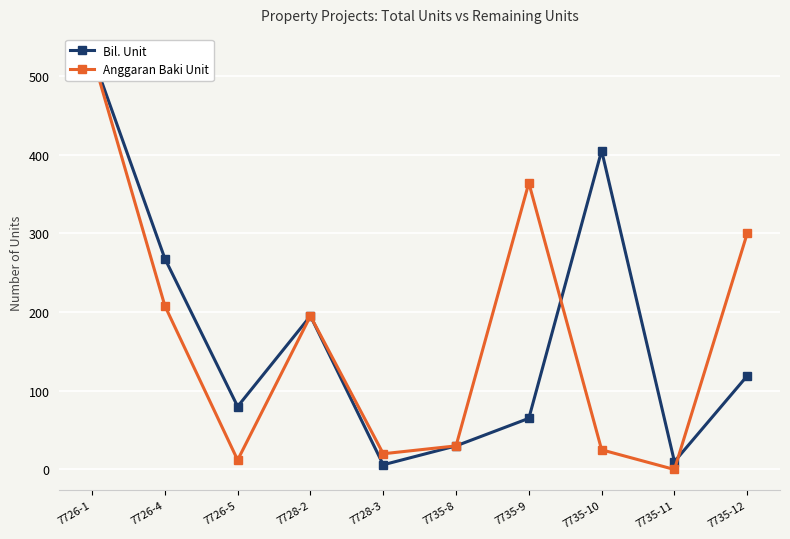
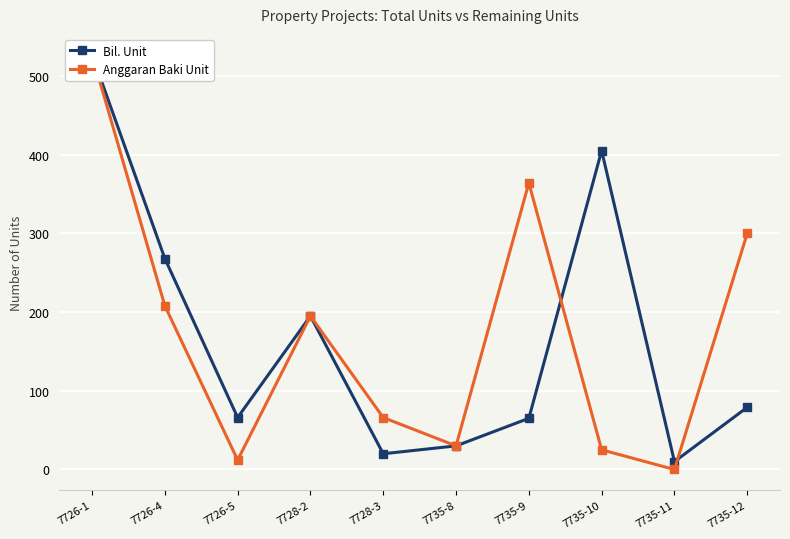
  {
    "Bil. Unit": {
      "7726-4": 270,
-     "7726-5": 80,
-     "7728-3": 10,
+     "7726-5": 70,
+     "7728-3": 20,
      "7735-9": 70,
      "7735-10": 410,
      "7735-11": 10,
-     "7735-12": 120
+     "7735-12": 80
    },
    "Anggaran Baki Unit": {
      "7726-4": 210,
      "7726-5": 10,
-     "7728-3": 20,
+     "7728-3": 70,
      "7735-9": 360,
      "7735-10": 30,
      "7735-11": 0,
      "7735-12": 300
    }
  }
